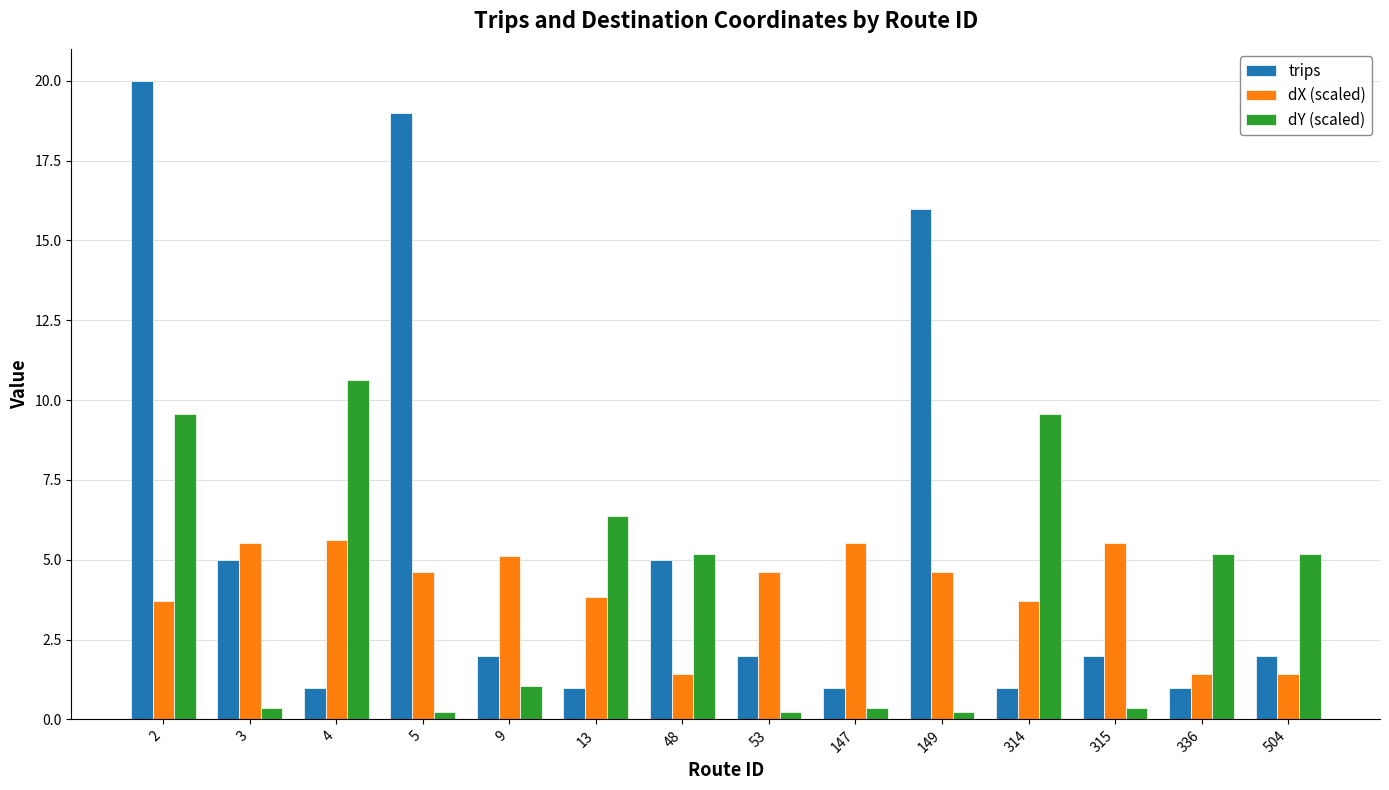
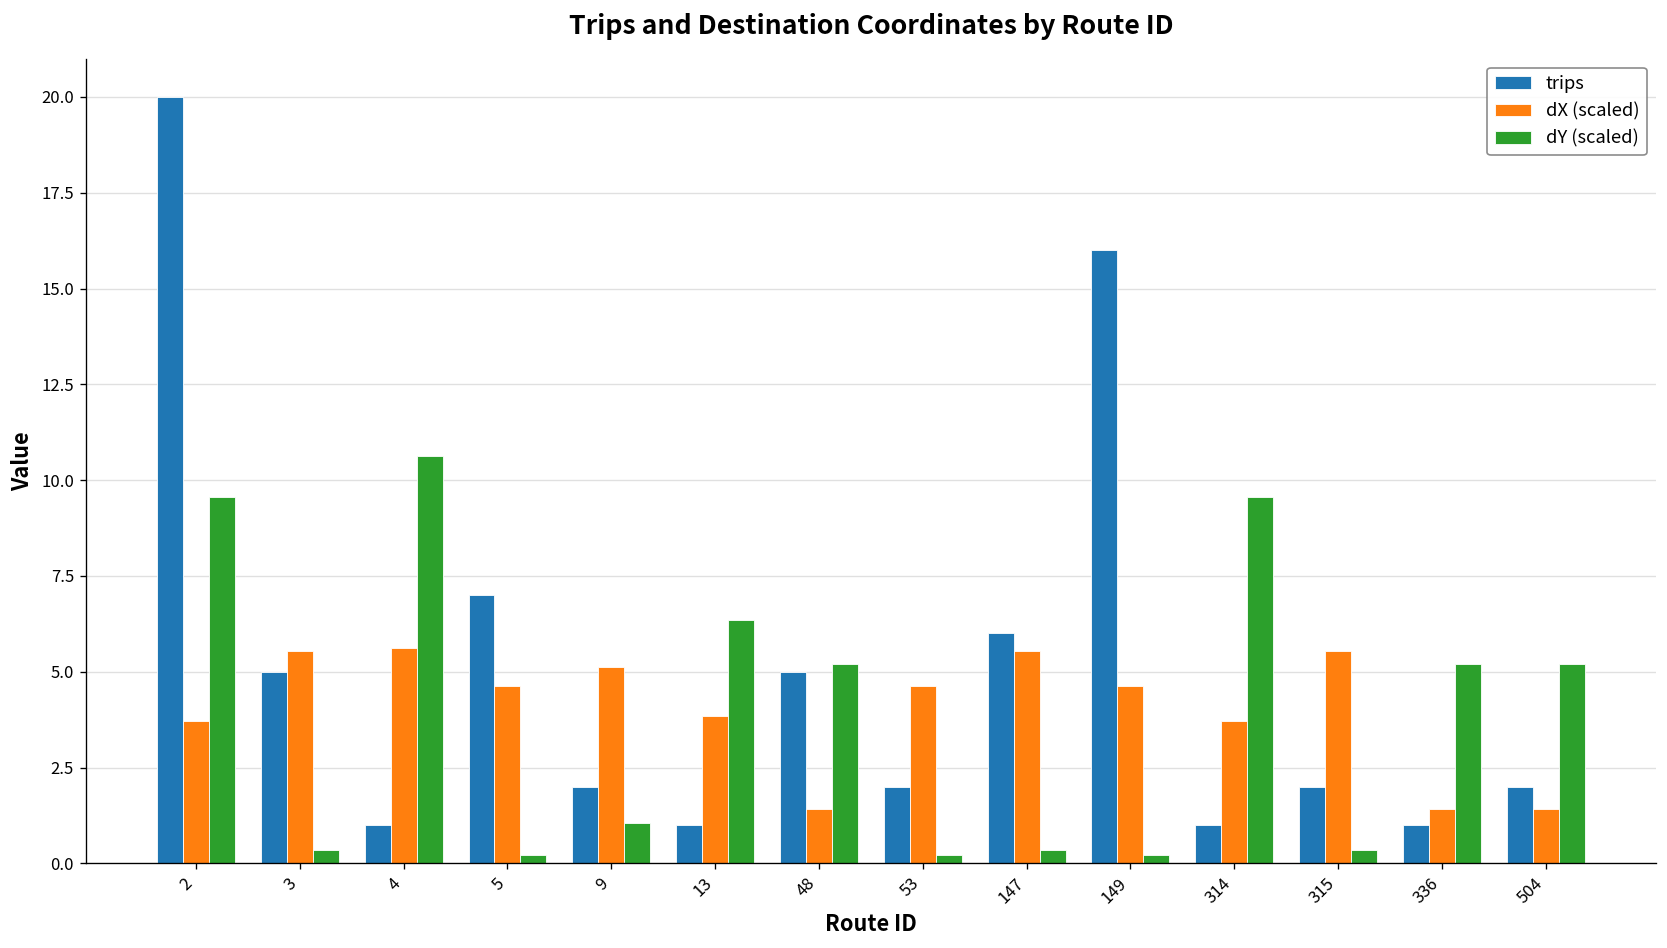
  {
    "trips": {
      "2": 20,
      "3": 5,
      "4": 1,
-     "5": 19,
+     "5": 7,
      "9": 2,
      "13": 1,
      "48": 5,
      "53": 2,
-     "147": 1,
+     "147": 6,
      "149": 16,
      "314": 1,
      "315": 2,
      "336": 1,
      "504": 2
    },
    "dX (scaled)": {
      "2": 3.7,
      "3": 5.5,
      "4": 5.6,
      "5": 4.6,
      "9": 5.1,
      "13": 3.8,
      "48": 1.4,
      "53": 4.6,
      "147": 5.5,
      "149": 4.6,
      "314": 3.7,
      "315": 5.5,
      "336": 1.4,
      "504": 1.4
    },
    "dY (scaled)": {
      "2": 9.6,
      "3": 0.3,
      "4": 10.6,
      "5": 0.2,
      "9": 1,
      "13": 6.4,
      "48": 5.2,
      "53": 0.2,
      "147": 0.3,
      "149": 0.2,
      "314": 9.6,
      "315": 0.3,
      "336": 5.2,
      "504": 5.2
    }
  }
